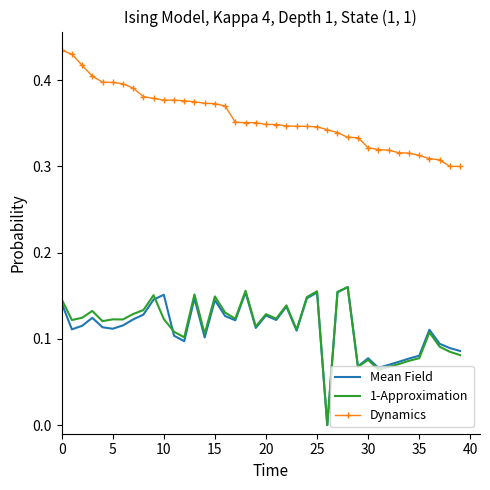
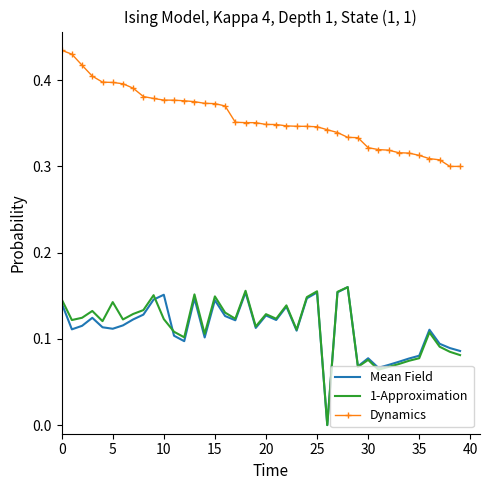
  {
    "Mean Field": {
      "0": 0.14,
      "5": 0.11,
      "10": 0.15,
      "15": 0.14
    },
    "1-Approximation": {
      "0": 0.15,
-     "5": 0.12,
+     "5": 0.14,
      "10": 0.12,
      "15": 0.15
    },
    "Dynamics": {
      "0": 0.43,
      "5": 0.40,
      "10": 0.38,
      "15": 0.37,
      "20": 0.35,
      "25": 0.35,
      "30": 0.32,
      "35": 0.31
    }
  }
